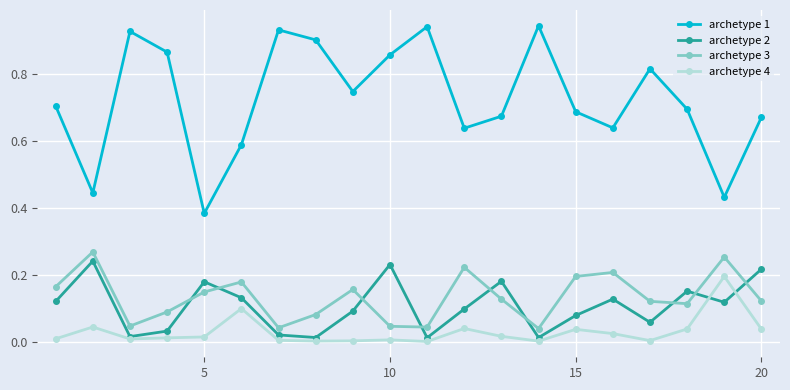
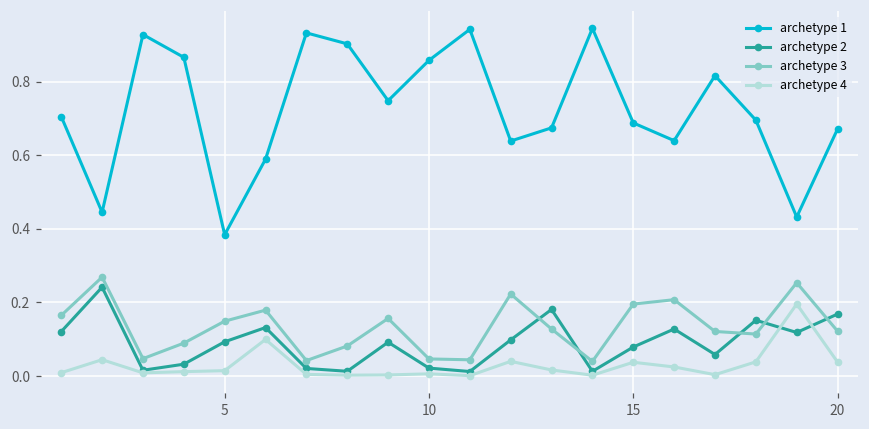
  {
    "archetype 1": {
      "5": 0.38,
      "10": 0.86,
      "15": 0.69,
      "20": 0.67
    },
    "archetype 2": {
-     "5": 0.18,
-     "10": 0.23,
+     "5": 0.09,
+     "10": 0.02,
      "15": 0.08,
-     "20": 0.22
+     "20": 0.17
    }
  }
